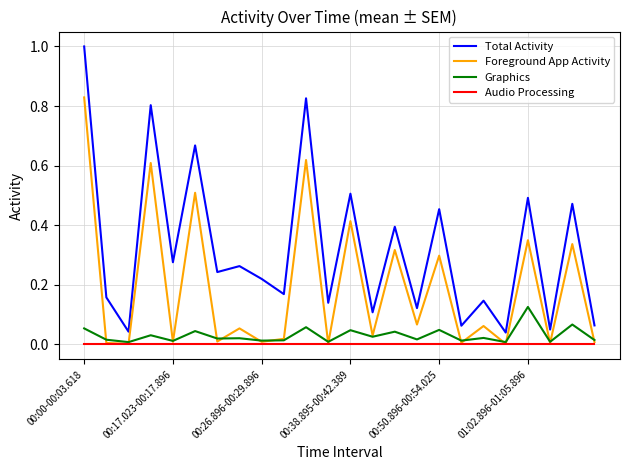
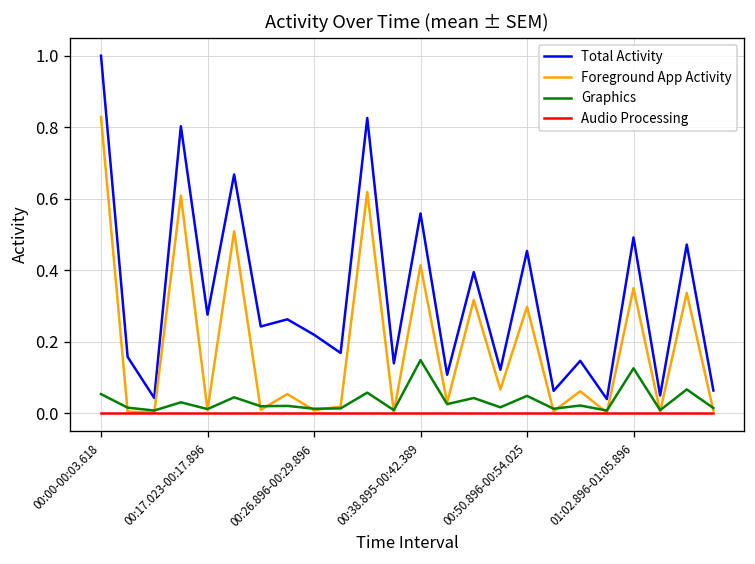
  {
    "Total Activity": {
      "00:00-00:03.618": 1.00,
      "00:17.023-00:17.896": 0.28,
      "00:26.896-00:29.896": 0.22,
-     "00:38.895-00:42.389": 0.51,
+     "00:38.895-00:42.389": 0.56,
      "00:50.896-00:54.025": 0.45,
      "01:02.896-01:05.896": 0.49
    },
    "Foreground App Activity": {
      "00:00-00:03.618": 0.83,
      "00:38.895-00:42.389": 0.41,
      "00:50.896-00:54.025": 0.30,
      "01:02.896-01:05.896": 0.35
    },
    "Graphics": {
      "00:00-00:03.618": 0.05,
-     "00:38.895-00:42.389": 0.05,
+     "00:38.895-00:42.389": 0.15,
      "00:50.896-00:54.025": 0.05,
      "01:02.896-01:05.896": 0.13
    },
    "Audio Processing": {
      "00:00-00:03.618": 0.00,
      "00:17.023-00:17.896": 0.00,
      "00:26.896-00:29.896": 0.00,
      "00:38.895-00:42.389": 0.00,
      "00:50.896-00:54.025": 0.00,
      "01:02.896-01:05.896": 0.00
    }
  }
